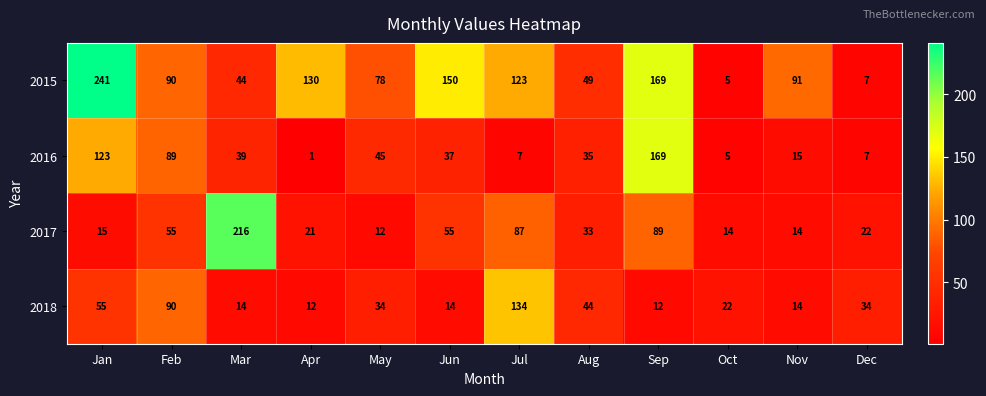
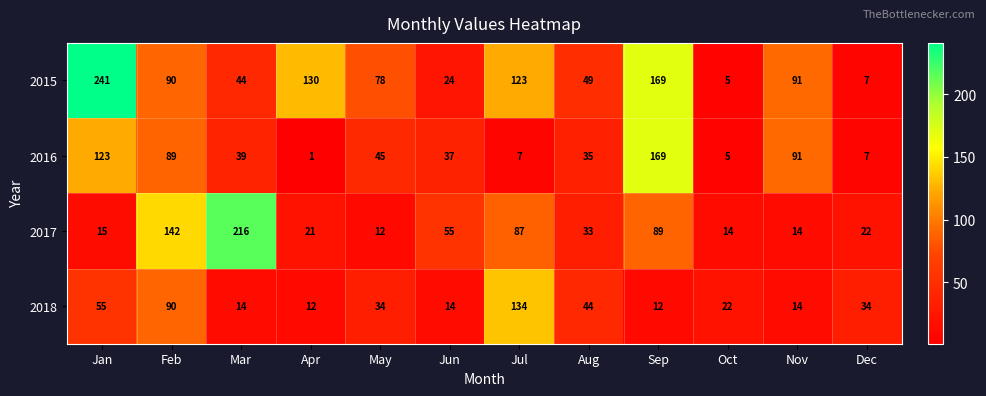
  {
    "2015": {
      "Jan": 241,
      "Feb": 90,
      "Mar": 44,
      "Apr": 130,
      "May": 78,
-     "Jun": 150,
+     "Jun": 24,
      "Jul": 123,
      "Aug": 49,
      "Sep": 169,
      "Oct": 5,
      "Nov": 91,
      "Dec": 7
    },
    "2016": {
      "Jan": 123,
      "Feb": 89,
      "Mar": 39,
      "Apr": 1,
      "May": 45,
      "Jun": 37,
      "Jul": 7,
      "Aug": 35,
      "Sep": 169,
      "Oct": 5,
-     "Nov": 15,
+     "Nov": 91,
      "Dec": 7
    },
    "2017": {
      "Jan": 15,
-     "Feb": 55,
+     "Feb": 142,
      "Mar": 216,
      "Apr": 21,
      "May": 12,
      "Jun": 55,
      "Jul": 87,
      "Aug": 33,
      "Sep": 89,
      "Oct": 14,
      "Nov": 14,
      "Dec": 22
    },
    "2018": {
      "Jan": 55,
      "Feb": 90,
      "Mar": 14,
      "Apr": 12,
      "May": 34,
      "Jun": 14,
      "Jul": 134,
      "Aug": 44,
      "Sep": 12,
      "Oct": 22,
      "Nov": 14,
      "Dec": 34
    }
  }
